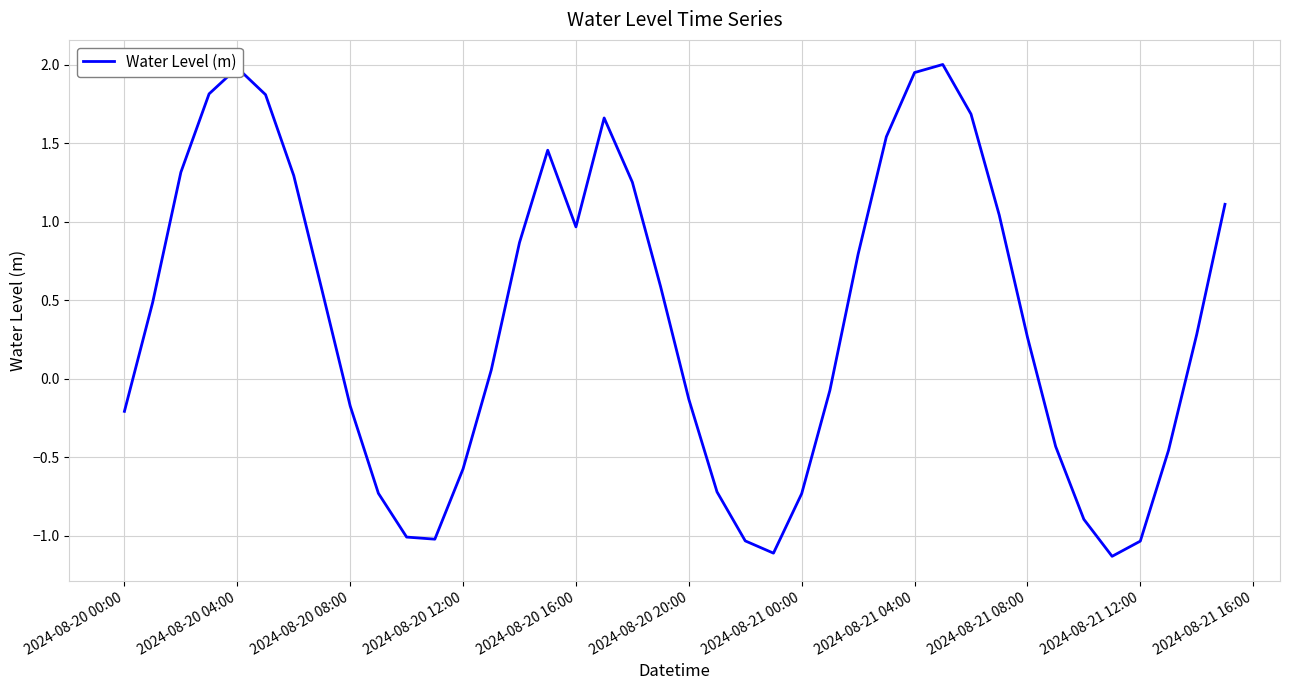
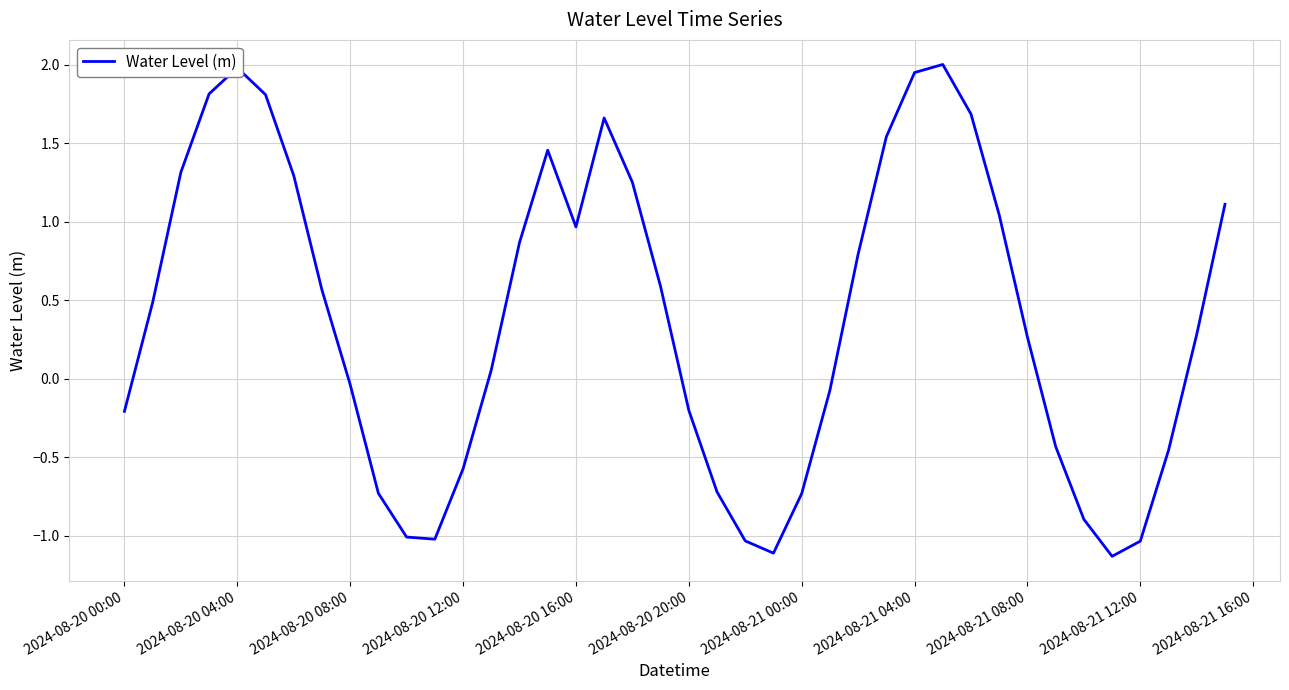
  {
    "2024-08-20 00:00": -0.21,
-   "2024-08-20 08:00": -0.17,
+   "2024-08-20 08:00": -0.04,
    "2024-08-20 12:00": -0.57,
    "2024-08-20 16:00": 0.97,
-   "2024-08-20 20:00": -0.13,
+   "2024-08-20 20:00": -0.20,
    "2024-08-21 00:00": -0.73,
    "2024-08-21 04:00": 1.95,
    "2024-08-21 08:00": 0.27,
    "2024-08-21 12:00": -1.03
  }
